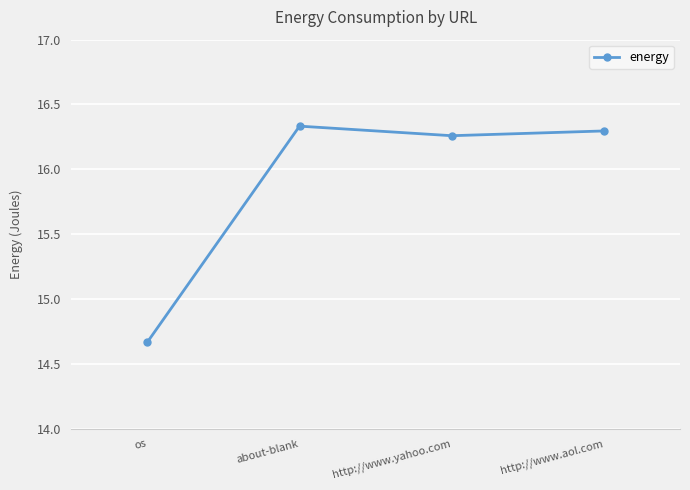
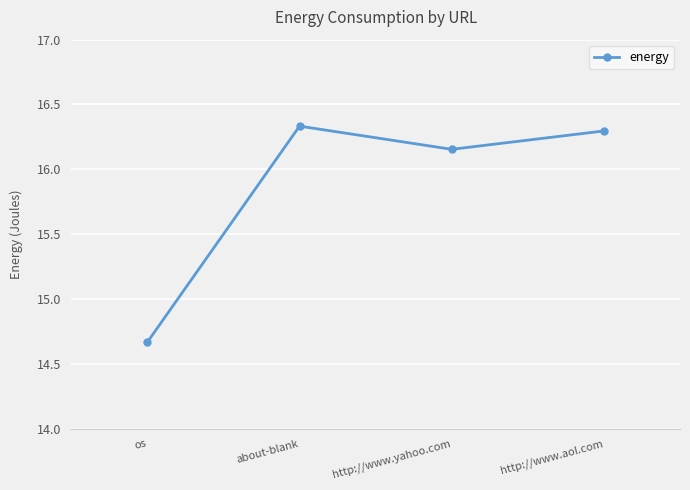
  {
    "os": 14.67,
    "about-blank": 16.33,
-   "http://www.yahoo.com": 16.26,
+   "http://www.yahoo.com": 16.15,
    "http://www.aol.com": 16.30
  }
